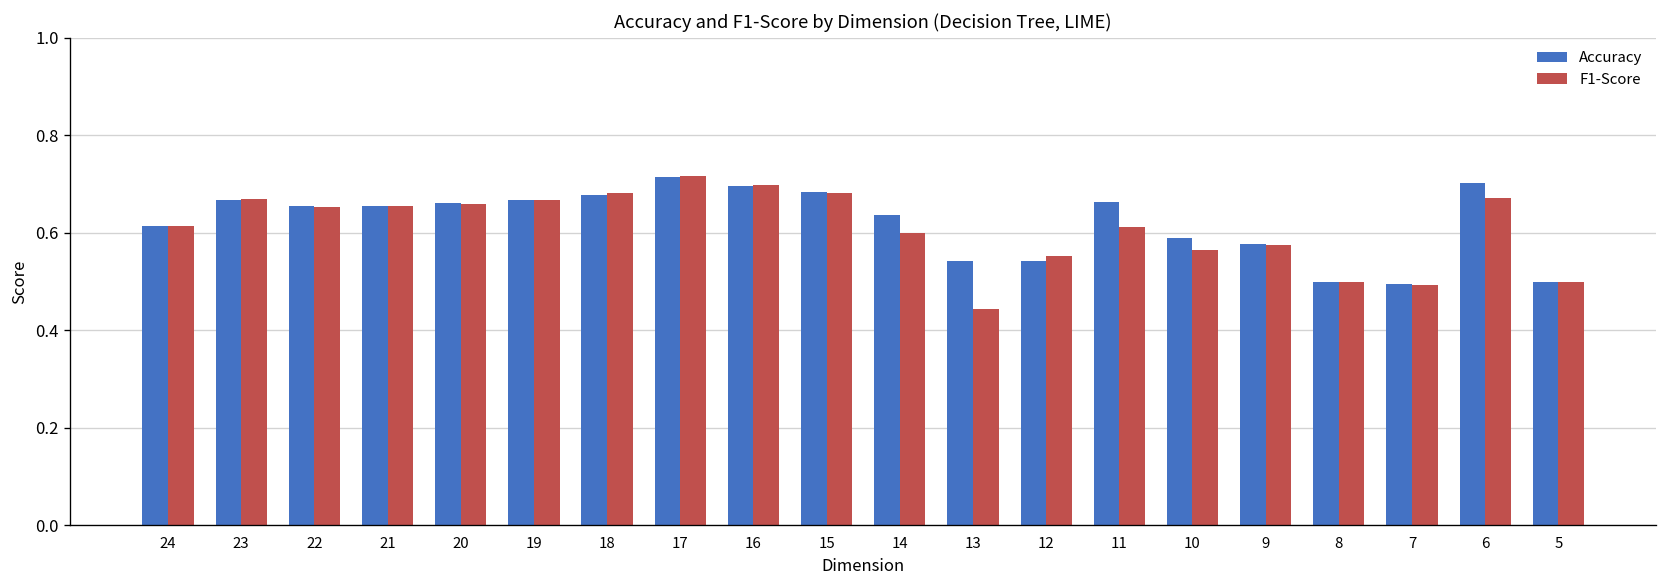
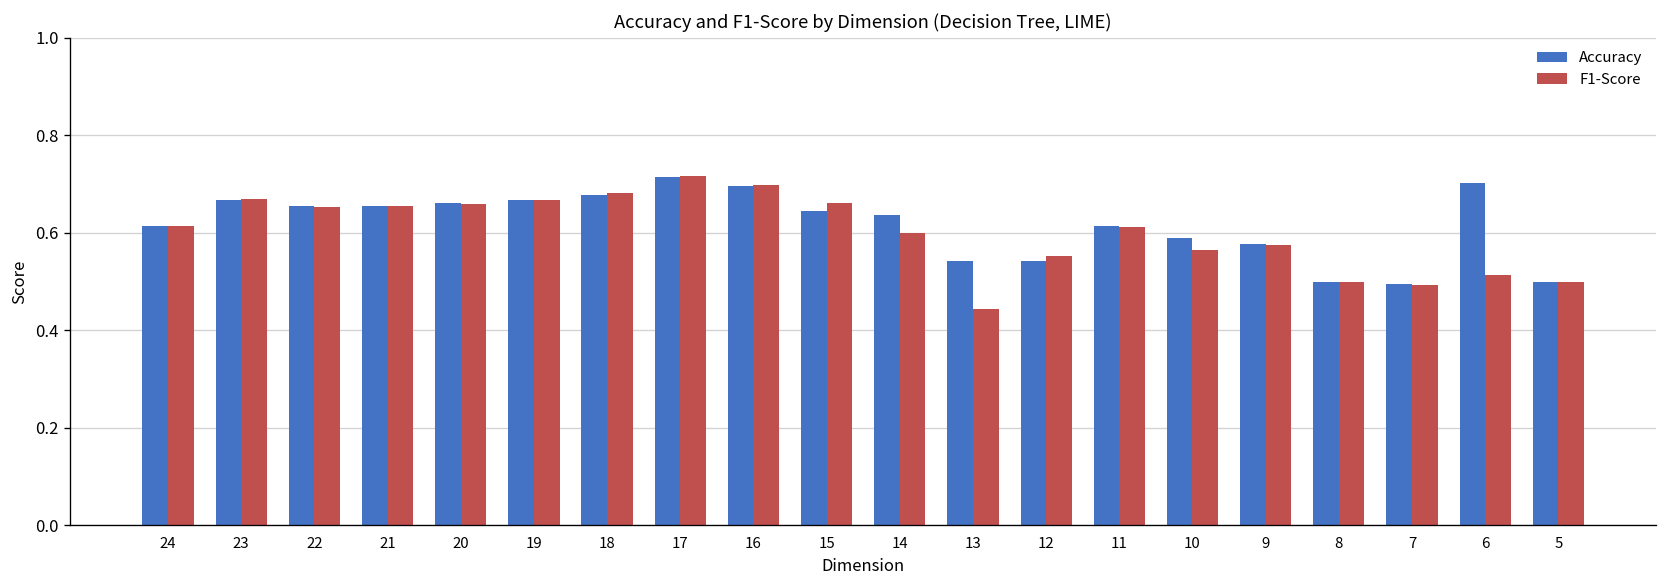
  {
    "Accuracy": {
      "24": 0.61,
      "23": 0.67,
      "22": 0.65,
      "21": 0.65,
      "20": 0.66,
      "19": 0.67,
      "18": 0.68,
      "17": 0.71,
      "16": 0.70,
-     "15": 0.68,
+     "15": 0.65,
      "14": 0.64,
      "13": 0.54,
      "12": 0.54,
-     "11": 0.66,
+     "11": 0.61,
      "10": 0.59,
      "9": 0.58,
      "8": 0.50,
      "7": 0.49,
      "6": 0.70,
      "5": 0.50
    },
    "F1-Score": {
      "24": 0.61,
      "23": 0.67,
      "22": 0.65,
      "21": 0.65,
      "20": 0.66,
      "19": 0.67,
      "18": 0.68,
      "17": 0.72,
      "16": 0.70,
-     "15": 0.68,
+     "15": 0.66,
      "14": 0.60,
      "13": 0.44,
      "12": 0.55,
      "11": 0.61,
      "10": 0.56,
      "9": 0.58,
      "8": 0.50,
      "7": 0.49,
-     "6": 0.67,
+     "6": 0.51,
      "5": 0.50
    }
  }
